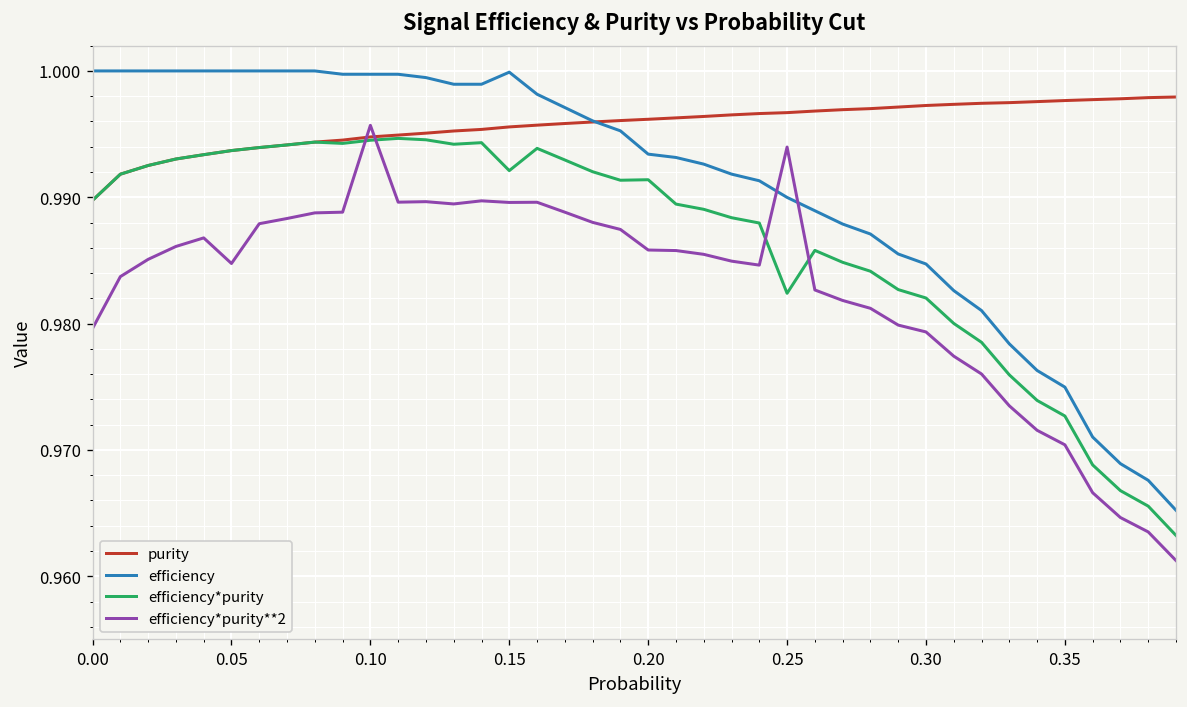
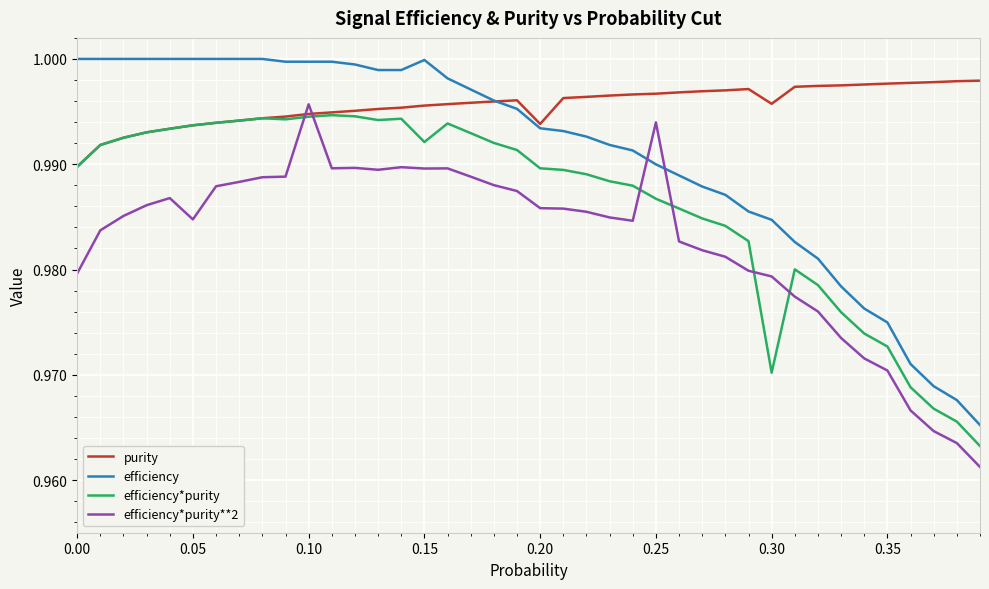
  {
    "purity": {
      "0.10": 0.9948,
      "0.15": 0.9956,
-     "0.20": 0.9962,
+     "0.20": 0.9938,
      "0.25": 0.9967,
-     "0.30": 0.9973,
+     "0.30": 0.9957,
      "0.35": 0.9977
    },
    "efficiency": {
      "0.00": 1.0000,
      "0.05": 1.0000,
      "0.10": 0.9997,
      "0.15": 0.9999,
      "0.20": 0.9934,
      "0.25": 0.9900,
      "0.30": 0.9847,
      "0.35": 0.9750
    },
    "efficiency*purity": {
      "0.10": 0.9945,
      "0.15": 0.9921,
-     "0.20": 0.9914,
-     "0.25": 0.9824,
-     "0.30": 0.9820,
+     "0.20": 0.9896,
+     "0.25": 0.9867,
+     "0.30": 0.9702,
      "0.35": 0.9727
    },
    "efficiency*purity**2": {
      "0.00": 0.9796,
      "0.05": 0.9848,
      "0.10": 0.9957,
      "0.15": 0.9896,
      "0.20": 0.9858,
      "0.25": 0.9940,
      "0.30": 0.9793,
      "0.35": 0.9704
    }
  }
